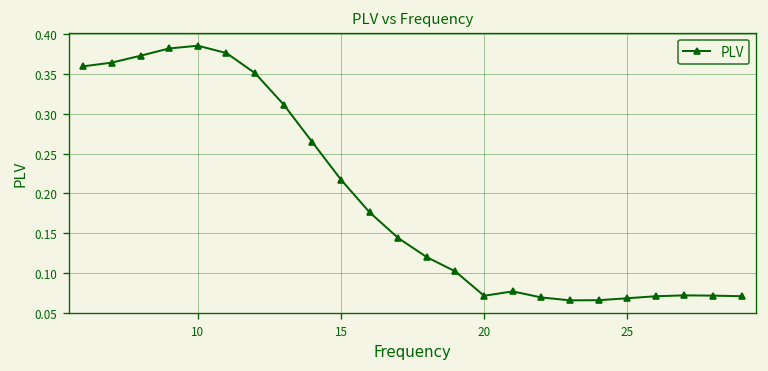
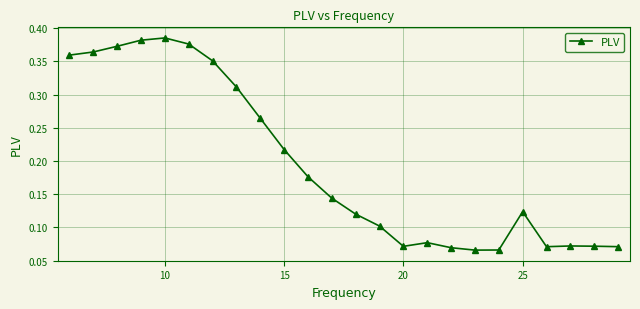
  {
    "10": 0.39,
    "15": 0.22,
    "20": 0.07,
-   "25": 0.07
+   "25": 0.12
  }
